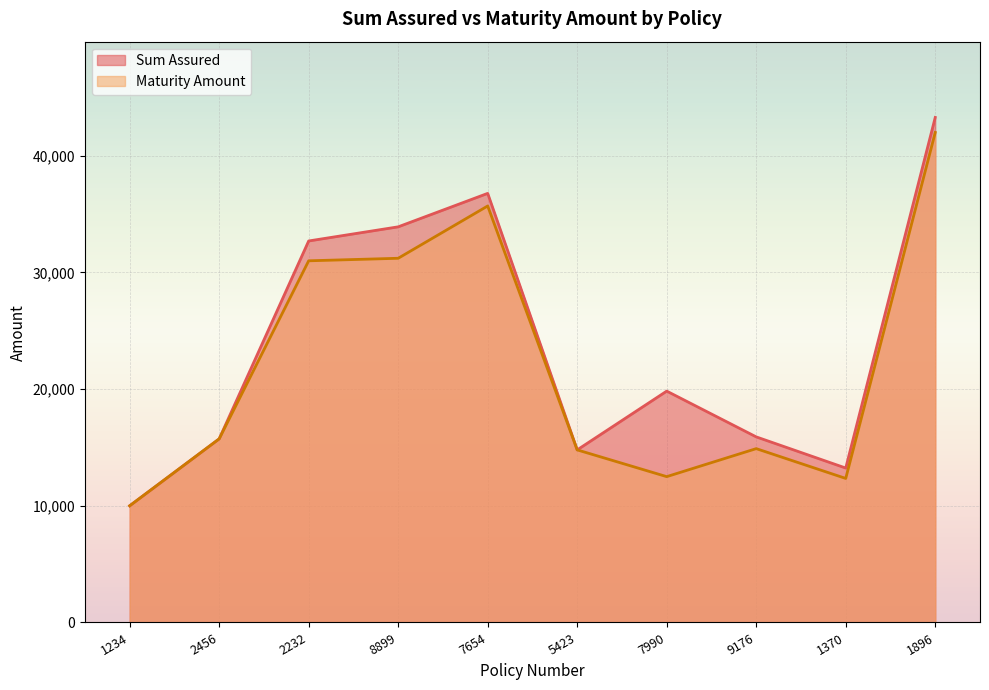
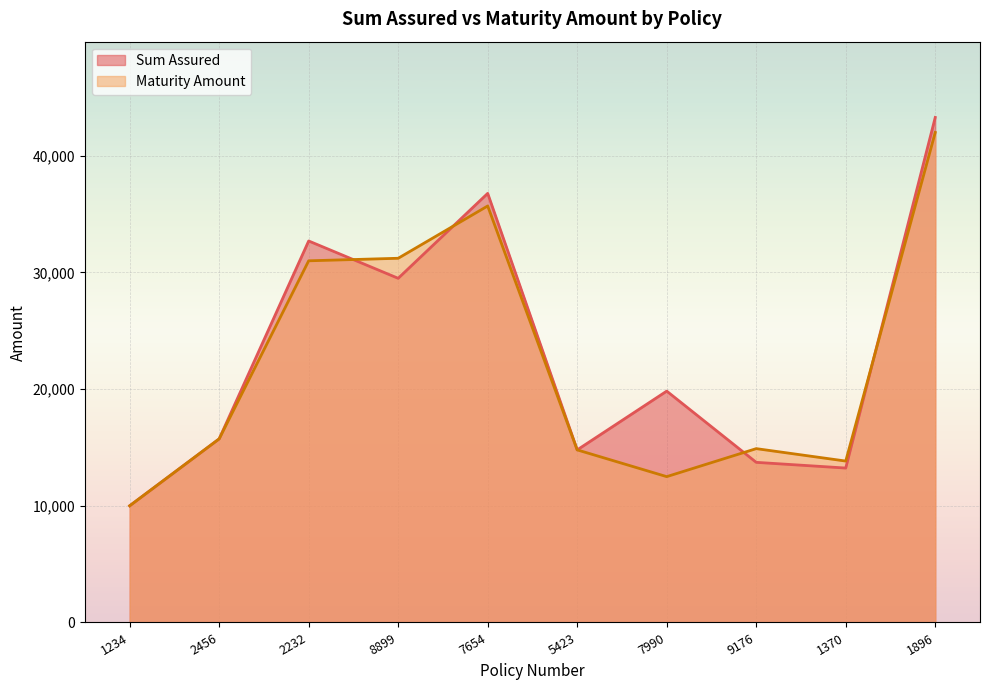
  {
    "Sum Assured": {
      "2232": "32,700",
-     "8899": "33,900",
+     "8899": "29,500",
      "7654": "36,800",
      "7990": "19,800",
-     "9176": "15,900",
+     "9176": "13,700",
      "1370": "13,200",
      "1896": "43,300"
    },
    "Maturity Amount": {
      "2232": "31,000",
      "8899": "31,200",
      "7654": "35,700",
      "7990": "12,500",
      "9176": "14,900",
-     "1370": "12,300",
+     "1370": "13,800",
      "1896": "42,000"
    }
  }
